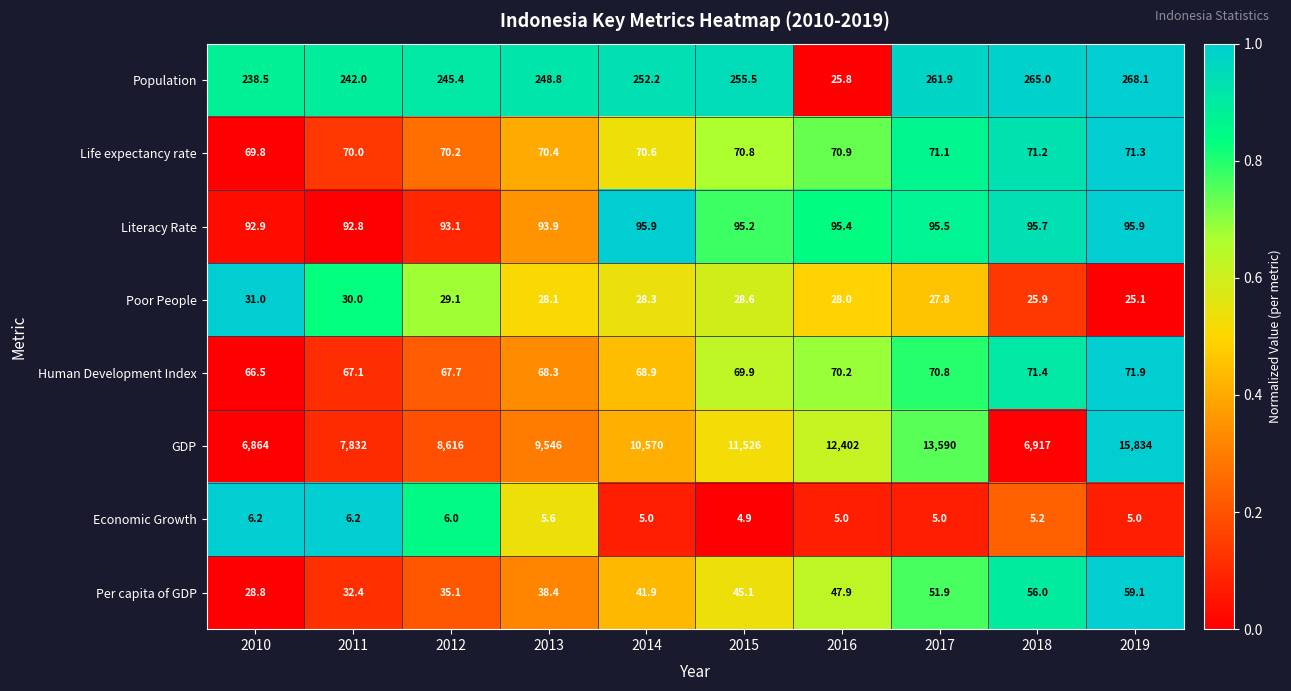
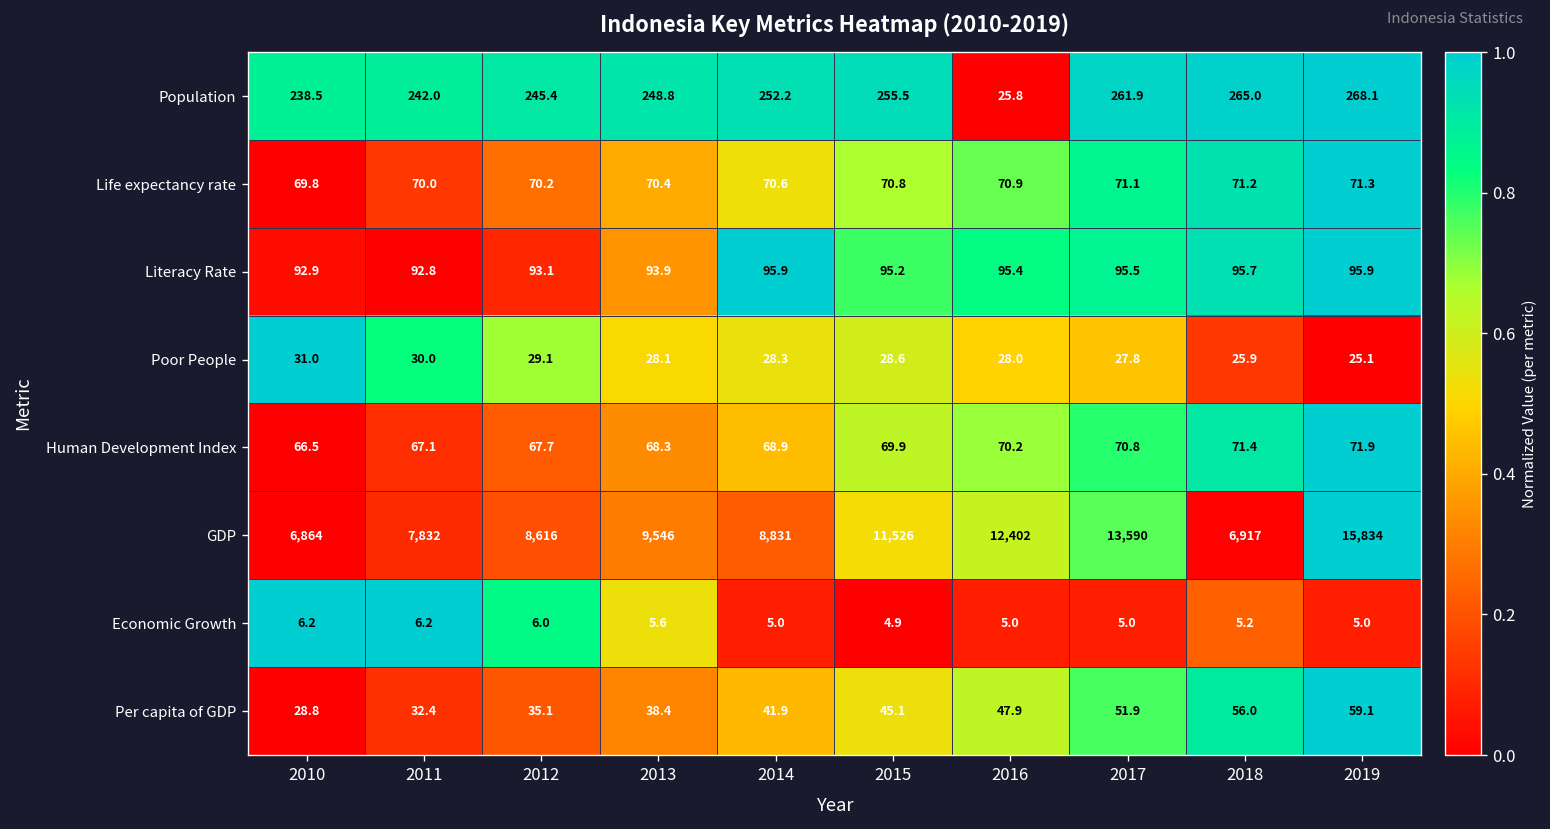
  {
    "Population": {
      "2010": "238.5",
      "2011": "242.0",
      "2012": "245.4",
      "2013": "248.8",
      "2014": "252.2",
      "2015": "255.5",
      "2016": "25.8",
      "2017": "261.9",
      "2018": "265.0",
      "2019": "268.1"
    },
    "Life expectancy rate": {
      "2010": "69.8",
      "2011": "70.0",
      "2012": "70.2",
      "2013": "70.4",
      "2014": "70.6",
      "2015": "70.8",
      "2016": "70.9",
      "2017": "71.1",
      "2018": "71.2",
      "2019": "71.3"
    },
    "Literacy Rate": {
      "2010": "92.9",
      "2011": "92.8",
      "2012": "93.1",
      "2013": "93.9",
      "2014": "95.9",
      "2015": "95.2",
      "2016": "95.4",
      "2017": "95.5",
      "2018": "95.7",
      "2019": "95.9"
    },
    "Poor People": {
      "2010": "31.0",
      "2011": "30.0",
      "2012": "29.1",
      "2013": "28.1",
      "2014": "28.3",
      "2015": "28.6",
      "2016": "28.0",
      "2017": "27.8",
      "2018": "25.9",
      "2019": "25.1"
    },
    "Human Development Index": {
      "2010": "66.5",
      "2011": "67.1",
      "2012": "67.7",
      "2013": "68.3",
      "2014": "68.9",
      "2015": "69.9",
      "2016": "70.2",
      "2017": "70.8",
      "2018": "71.4",
      "2019": "71.9"
    },
    "GDP": {
      "2010": "6,864",
      "2011": "7,832",
      "2012": "8,616",
      "2013": "9,546",
-     "2014": "10,570",
+     "2014": "8,831",
      "2015": "11,526",
      "2016": "12,402",
      "2017": "13,590",
      "2018": "6,917",
      "2019": "15,834"
    },
    "Economic Growth": {
      "2010": "6.2",
      "2011": "6.2",
      "2012": "6.0",
      "2013": "5.6",
      "2014": "5.0",
      "2015": "4.9",
      "2016": "5.0",
      "2017": "5.0",
      "2018": "5.2",
      "2019": "5.0"
    },
    "Per capita of GDP": {
      "2010": "28.8",
      "2011": "32.4",
      "2012": "35.1",
      "2013": "38.4",
      "2014": "41.9",
      "2015": "45.1",
      "2016": "47.9",
      "2017": "51.9",
      "2018": "56.0",
      "2019": "59.1"
    }
  }
